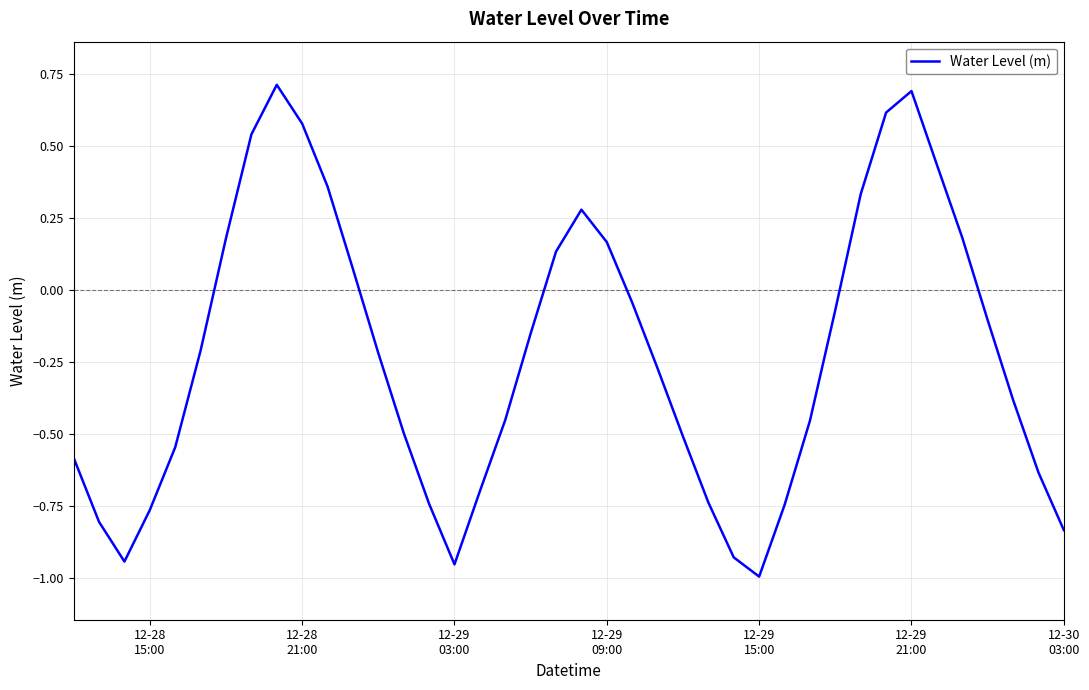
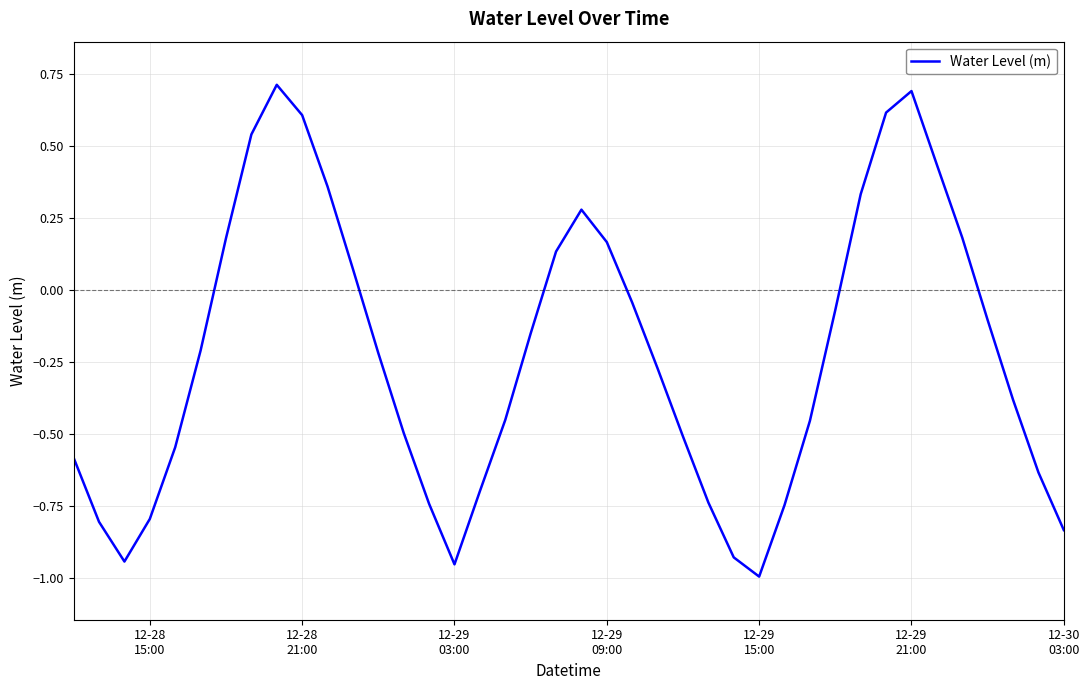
  {
-   "12-28 15:00": -0.77,
-   "12-28 21:00": 0.58,
+   "12-28 15:00": -0.80,
+   "12-28 21:00": 0.61,
    "12-29 03:00": -0.95,
    "12-29 09:00": 0.17,
    "12-29 15:00": -1.00,
    "12-29 21:00": 0.69,
    "12-30 03:00": -0.83
  }
